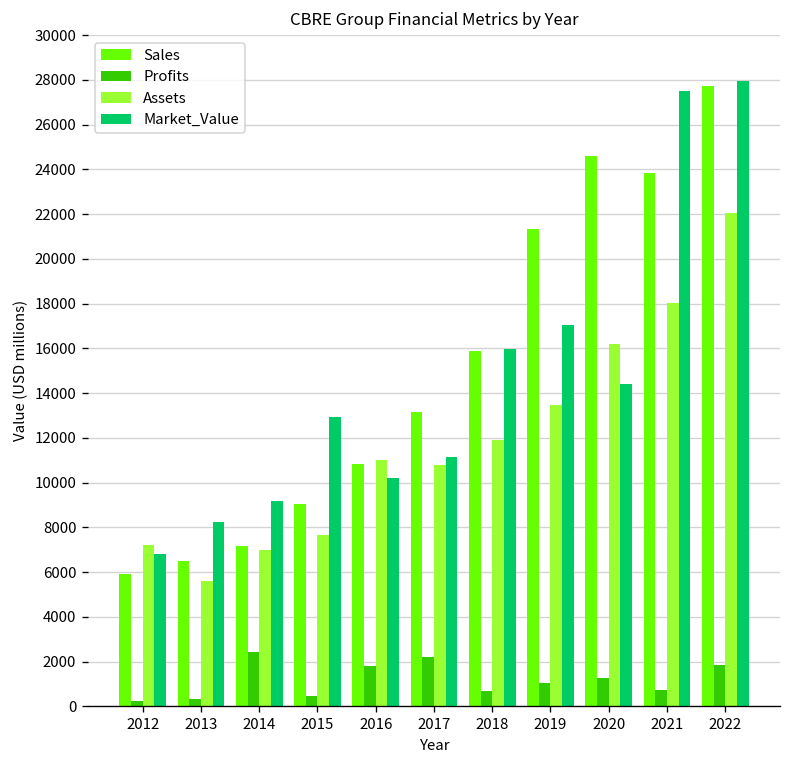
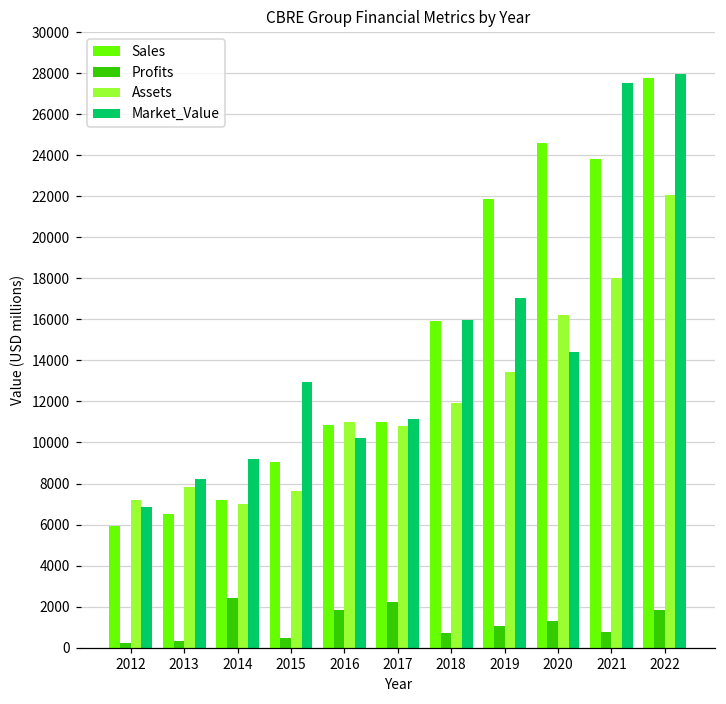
  {
    "Sales": {
      "2012": 5900,
      "2013": 6500,
      "2014": 7200,
      "2015": 9100,
      "2016": 10900,
-     "2017": 13200,
+     "2017": 11000,
      "2018": 15900,
-     "2019": 21300,
+     "2019": 21900,
      "2020": 24600,
      "2021": 23800,
      "2022": 27700
    },
    "Profits": {
      "2012": 200,
      "2013": 300,
      "2014": 2400,
      "2015": 500,
      "2016": 1800,
      "2017": 2200,
      "2018": 700,
      "2019": 1100,
      "2020": 1300,
      "2021": 800,
      "2022": 1800
    },
    "Assets": {
      "2012": 7200,
-     "2013": 5600,
+     "2013": 7800,
      "2014": 7000,
      "2015": 7600,
      "2016": 11000,
      "2017": 10800,
      "2018": 11900,
      "2019": 13500,
      "2020": 16200,
      "2021": 18000,
      "2022": 22100
    },
    "Market_Value": {
      "2012": 6800,
      "2013": 8200,
      "2014": 9200,
      "2015": 13000,
      "2016": 10200,
      "2017": 11100,
      "2018": 16000,
      "2019": 17100,
      "2020": 14400,
      "2021": 27500,
      "2022": 28000
    }
  }
